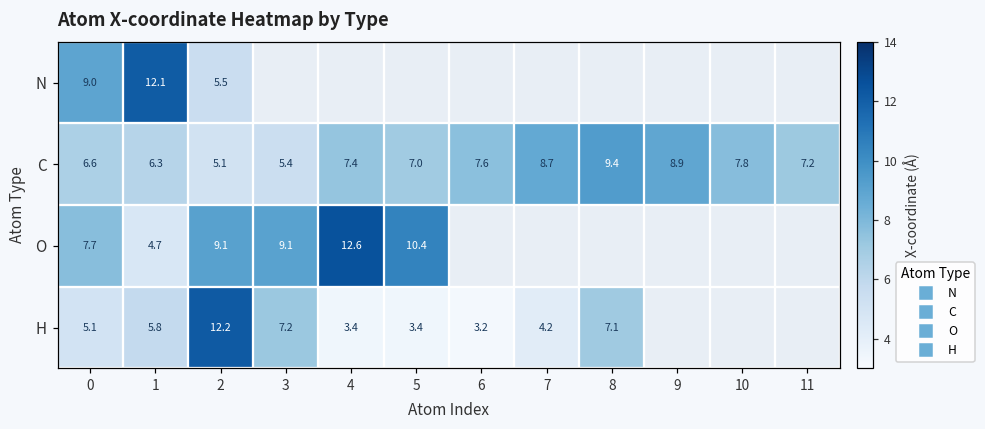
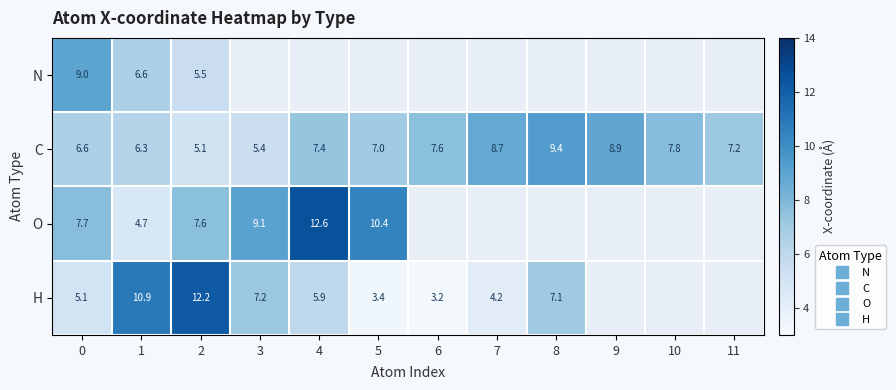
  {
    "N": {
      "0": 9.0,
-     "1": 12.1,
+     "1": 6.6,
      "2": 5.5
    },
    "C": {
      "0": 6.6,
      "1": 6.3,
      "2": 5.1,
      "3": 5.4,
      "4": 7.4,
      "5": 7.0,
      "6": 7.6,
      "7": 8.7,
      "8": 9.4,
      "9": 8.9,
      "10": 7.8,
      "11": 7.2
    },
    "O": {
      "0": 7.7,
      "1": 4.7,
-     "2": 9.1,
+     "2": 7.6,
      "3": 9.1,
      "4": 12.6,
      "5": 10.4
    },
    "H": {
      "0": 5.1,
-     "1": 5.8,
+     "1": 10.9,
      "2": 12.2,
      "3": 7.2,
-     "4": 3.4,
+     "4": 5.9,
      "5": 3.4,
      "6": 3.2,
      "7": 4.2,
      "8": 7.1
    }
  }
